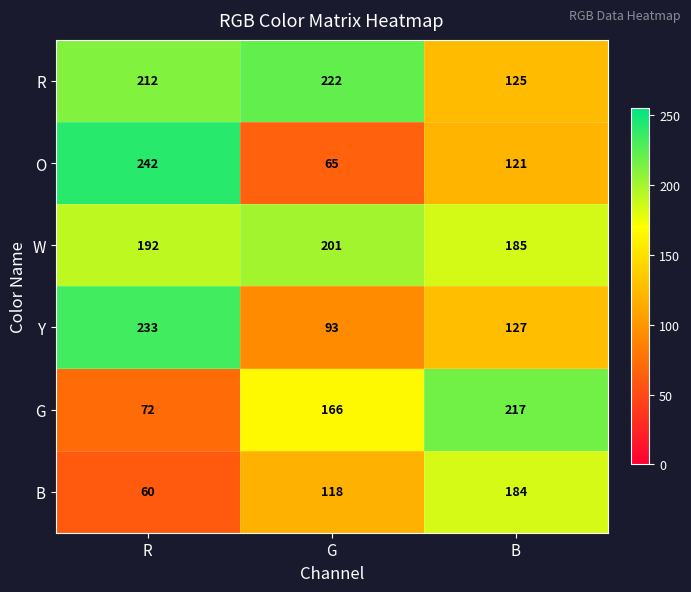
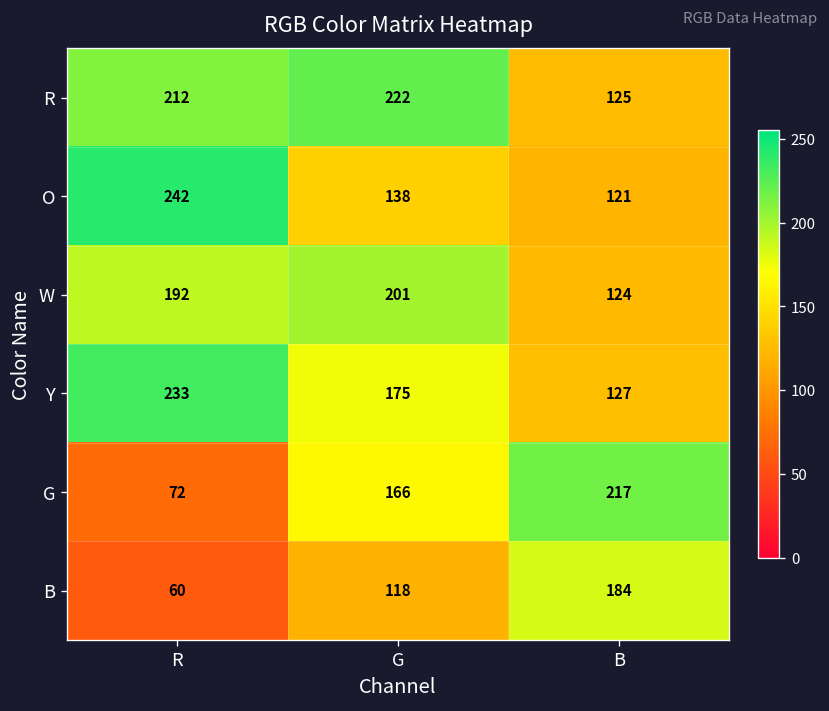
  {
    "R": {
      "R": 212,
      "G": 222,
      "B": 125
    },
    "O": {
      "R": 242,
-     "G": 65,
+     "G": 138,
      "B": 121
    },
    "W": {
      "R": 192,
      "G": 201,
-     "B": 185
+     "B": 124
    },
    "Y": {
      "R": 233,
-     "G": 93,
+     "G": 175,
      "B": 127
    },
    "G": {
      "R": 72,
      "G": 166,
      "B": 217
    },
    "B": {
      "R": 60,
      "G": 118,
      "B": 184
    }
  }
